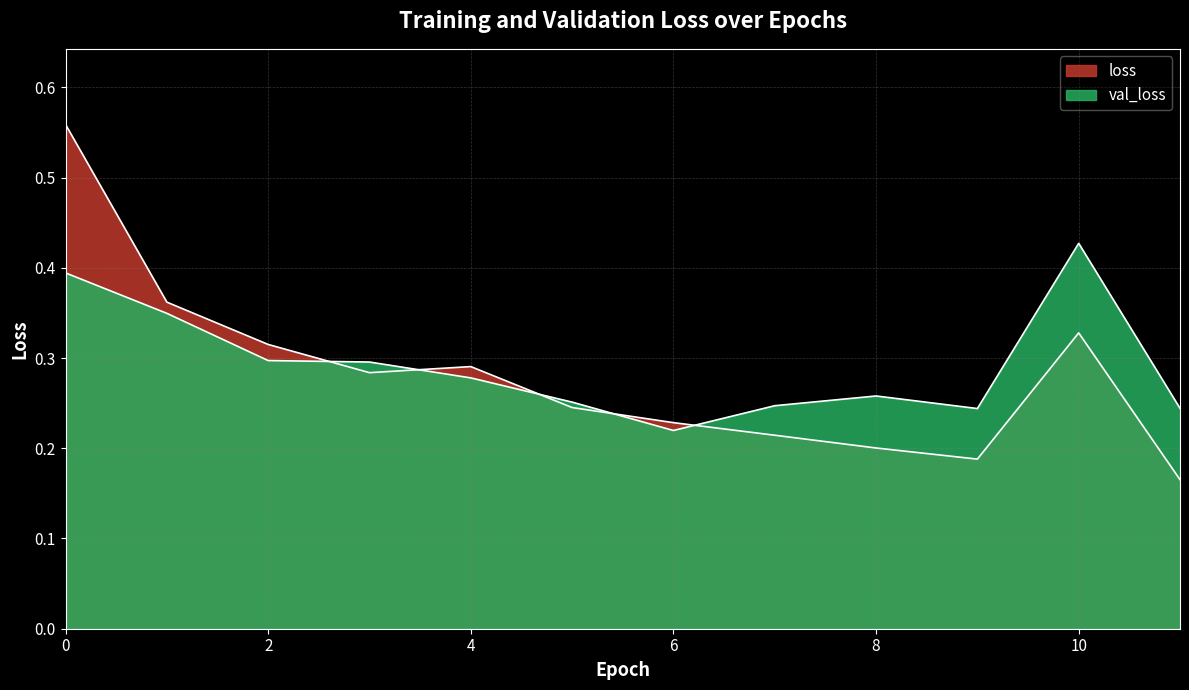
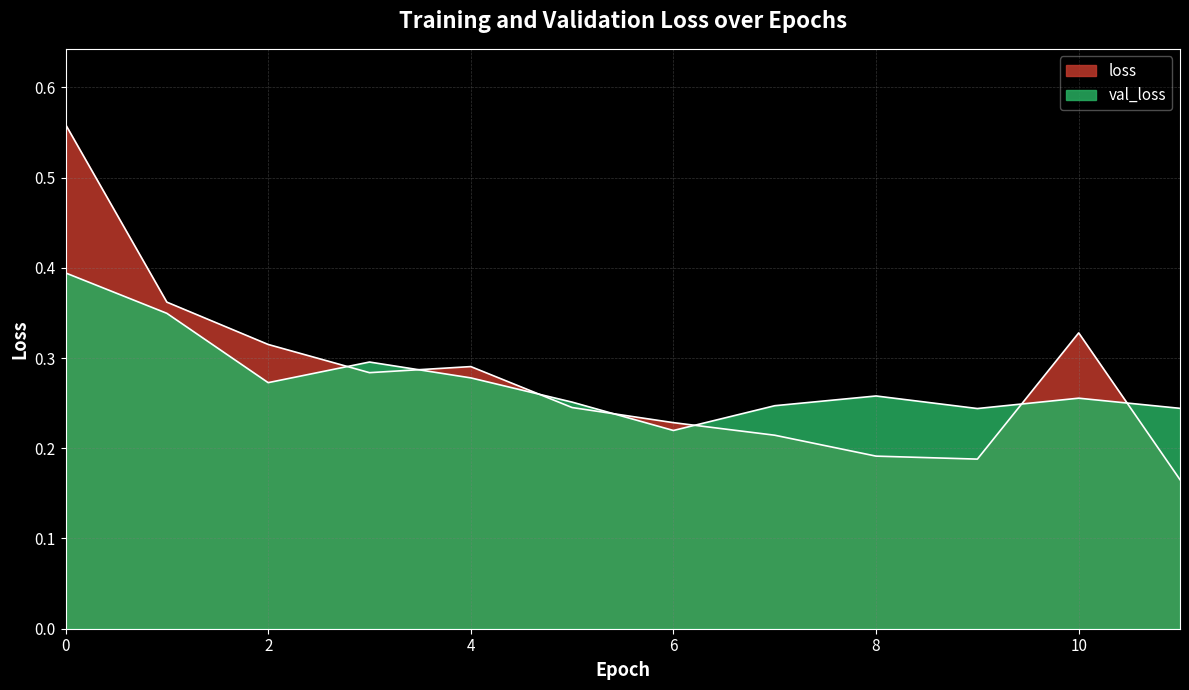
  {
    "loss": {
      "0": 0.56,
      "2": 0.32,
      "4": 0.29,
      "6": 0.23,
-     "8": 0.20,
+     "8": 0.19,
      "10": 0.33
    },
    "val_loss": {
      "0": 0.39,
-     "2": 0.30,
+     "2": 0.27,
      "4": 0.28,
      "6": 0.22,
      "8": 0.26,
-     "10": 0.43
+     "10": 0.26
    }
  }
